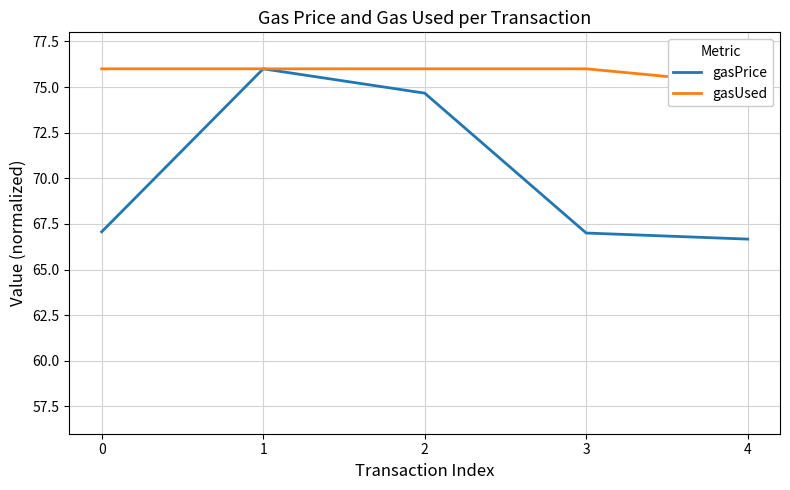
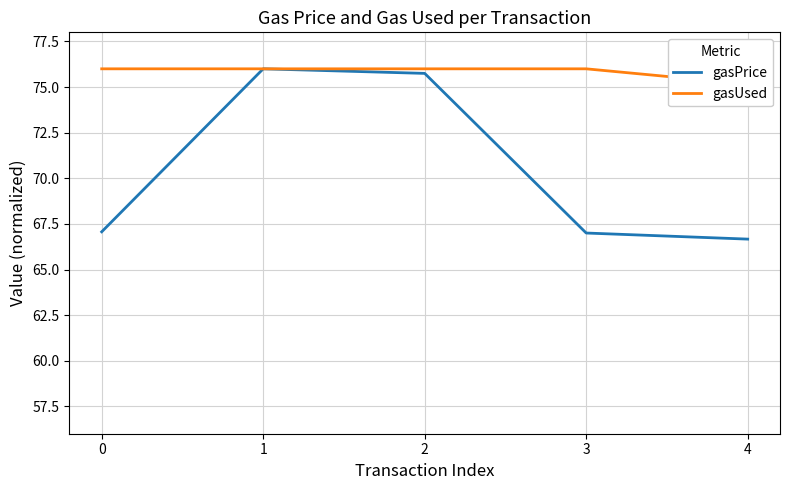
  {
    "gasPrice": {
      "0": 67.1,
-     "2": 74.7,
+     "2": 75.7,
      "3": 67.0,
      "4": 66.7
    },
    "gasUsed": {
      "0": 76.0,
      "2": 76.0,
      "3": 76.0
    }
  }
